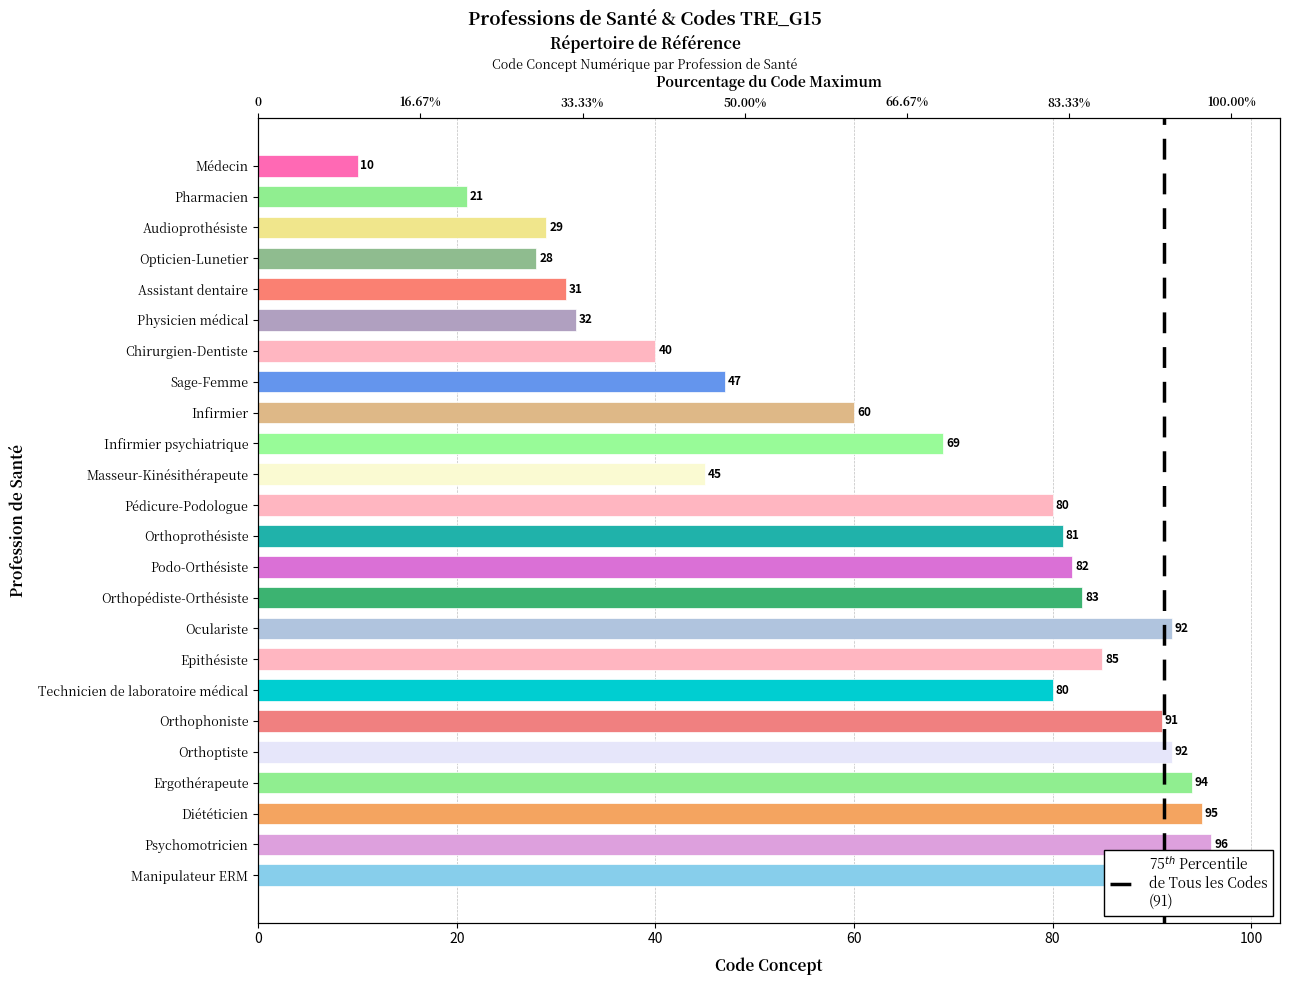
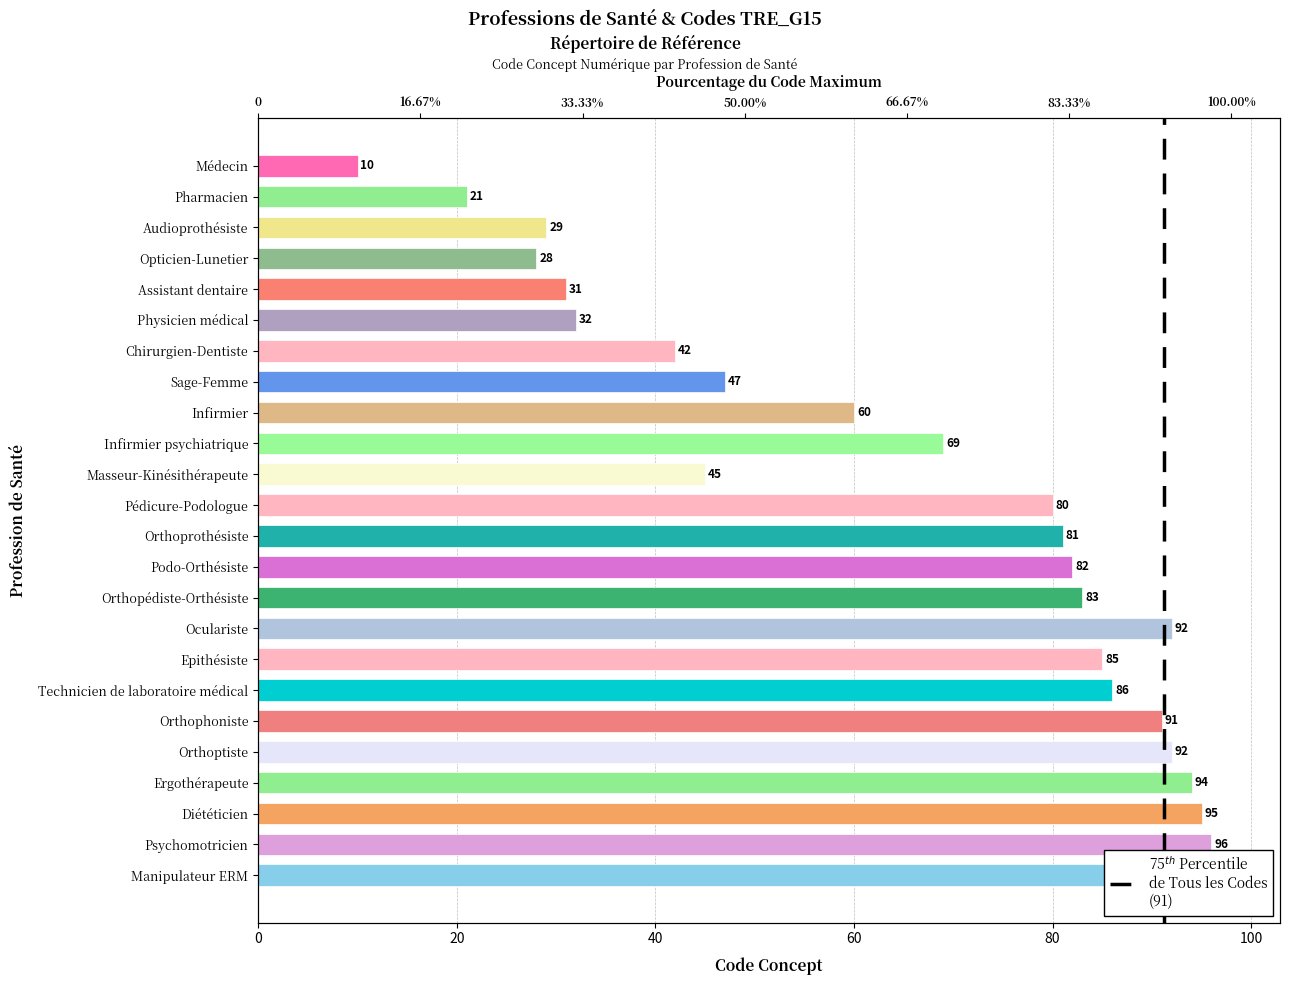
  {
    "Médecin": 10,
    "Pharmacien": 21,
    "Audioprothésiste": 29,
    "Opticien-Lunetier": 28,
    "Assistant dentaire": 31,
    "Physicien médical": 32,
-   "Chirurgien-Dentiste": 40,
+   "Chirurgien-Dentiste": 42,
    "Sage-Femme": 47,
    "Infirmier": 60,
    "Infirmier psychiatrique": 69,
    "Masseur-Kinésithérapeute": 45,
    "Pédicure-Podologue": 80,
    "Orthoprothésiste": 81,
    "Podo-Orthésiste": 82,
    "Orthopédiste-Orthésiste": 83,
    "Oculariste": 92,
    "Epithésiste": 85,
-   "Technicien de laboratoire médical": 80,
+   "Technicien de laboratoire médical": 86,
    "Orthophoniste": 91,
    "Orthoptiste": 92,
    "Ergothérapeute": 94,
    "Diététicien": 95
  }
